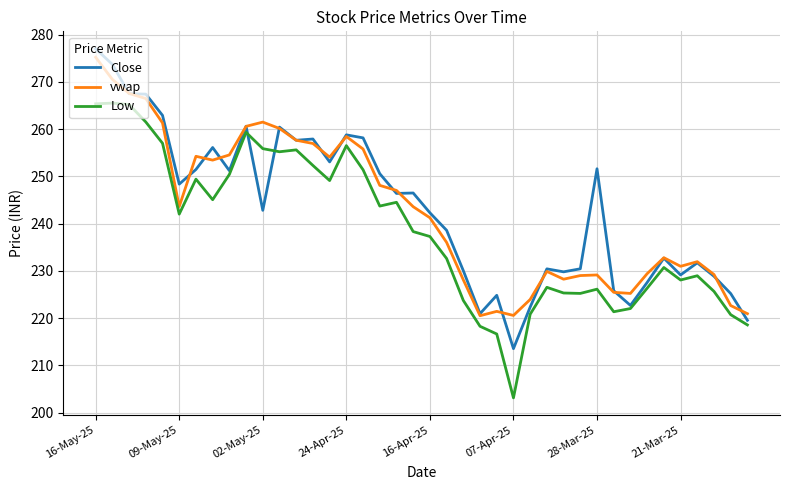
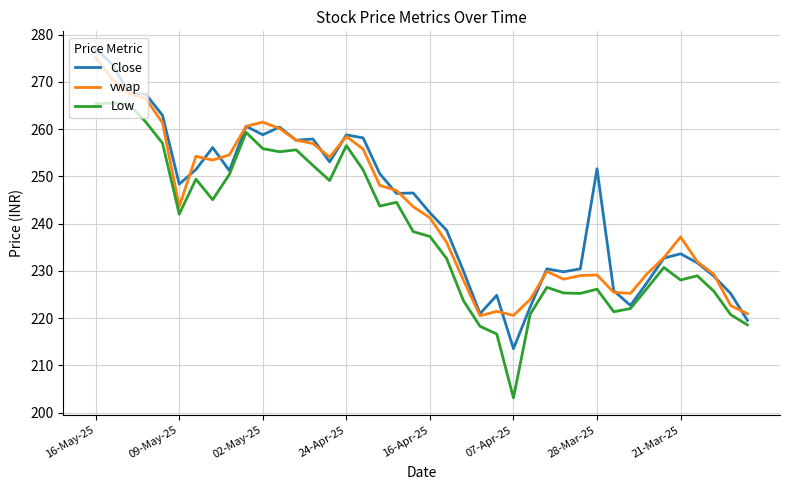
  {
    "Close": {
      "09-May-25": 248,
-     "02-May-25": 243,
+     "02-May-25": 259,
      "16-Apr-25": 242,
      "07-Apr-25": 214,
      "28-Mar-25": 252,
-     "21-Mar-25": 229
+     "21-Mar-25": 234
    },
    "vwap": {
      "09-May-25": 244,
      "02-May-25": 261,
      "16-Apr-25": 241,
      "07-Apr-25": 221,
      "28-Mar-25": 229,
-     "21-Mar-25": 231
+     "21-Mar-25": 237
    },
    "Low": {
      "09-May-25": 242,
      "02-May-25": 256,
      "24-Apr-25": 257,
      "16-Apr-25": 237,
      "07-Apr-25": 203,
      "28-Mar-25": 226,
      "21-Mar-25": 228
    }
  }
